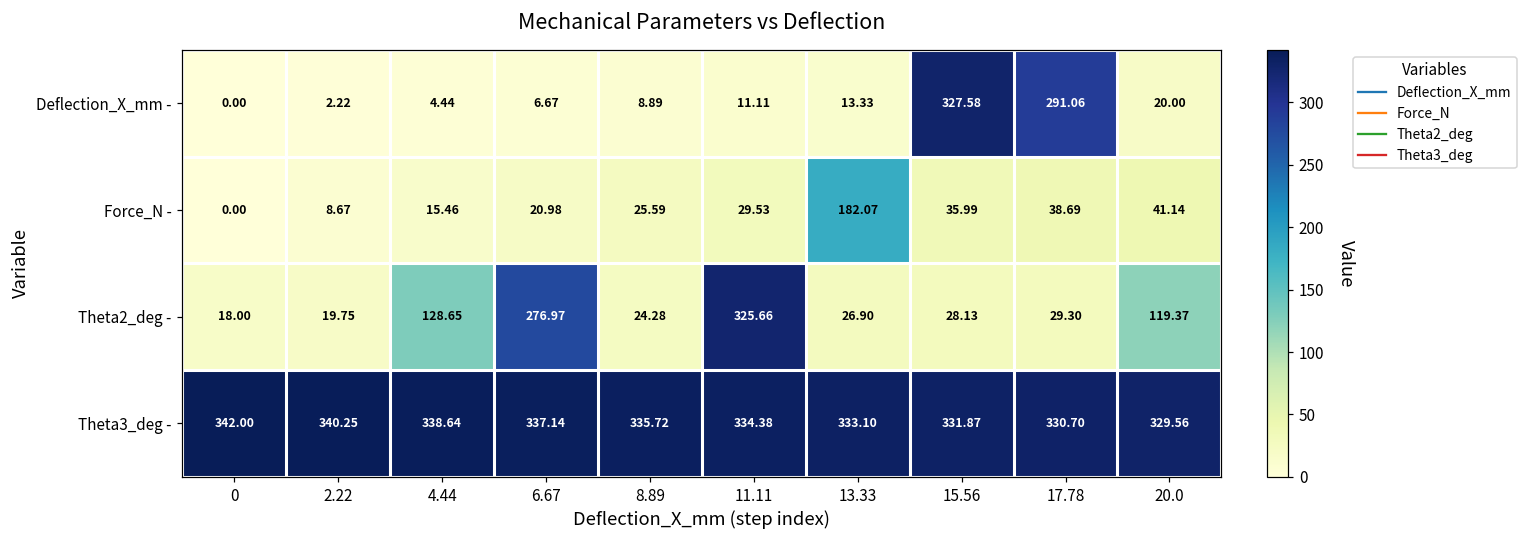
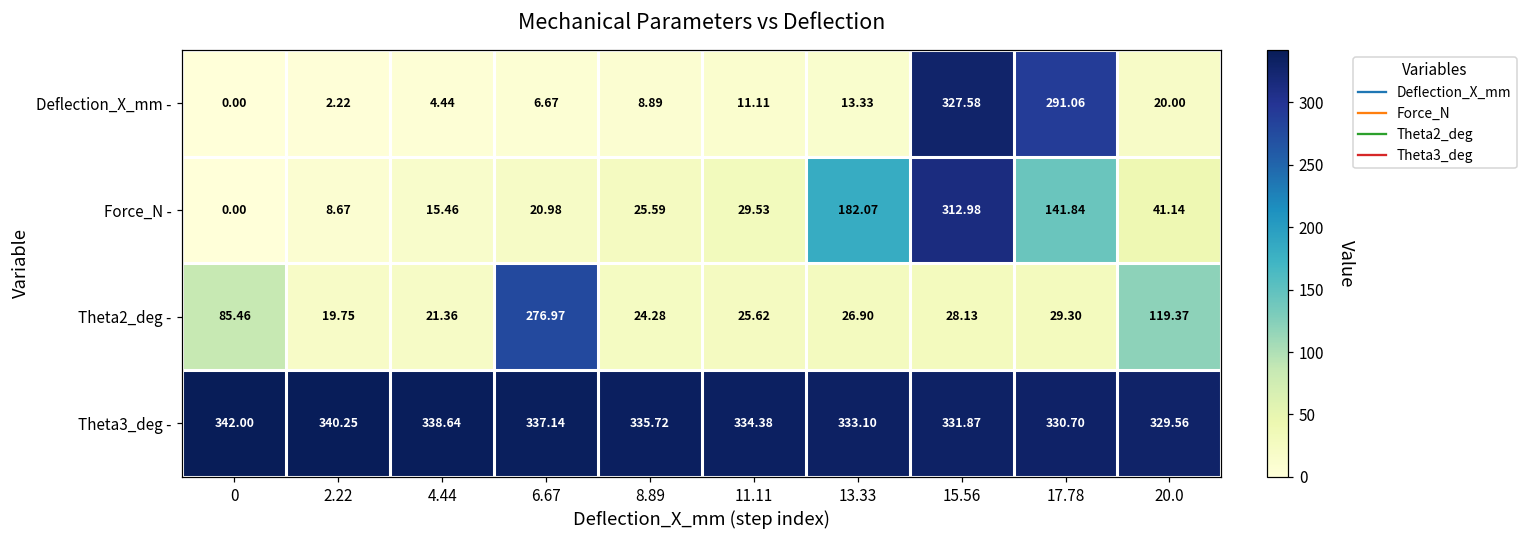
  {
    "Deflection_X_mm -": {
      "0": 0.00,
      "2.22": 2.22,
      "4.44": 4.44,
      "6.67": 6.67,
      "8.89": 8.89,
      "11.11": 11.11,
      "13.33": 13.33,
      "15.56": 327.58,
      "17.78": 291.06,
      "20.0": 20.00
    },
    "Force_N -": {
      "0": 0.00,
      "2.22": 8.67,
      "4.44": 15.46,
      "6.67": 20.98,
      "8.89": 25.59,
      "11.11": 29.53,
      "13.33": 182.07,
-     "15.56": 35.99,
-     "17.78": 38.69,
+     "15.56": 312.98,
+     "17.78": 141.84,
      "20.0": 41.14
    },
    "Theta2_deg -": {
-     "0": 18.00,
+     "0": 85.46,
      "2.22": 19.75,
-     "4.44": 128.65,
+     "4.44": 21.36,
      "6.67": 276.97,
      "8.89": 24.28,
-     "11.11": 325.66,
+     "11.11": 25.62,
      "13.33": 26.90,
      "15.56": 28.13,
      "17.78": 29.30,
      "20.0": 119.37
    },
    "Theta3_deg -": {
      "0": 342.00,
      "2.22": 340.25,
      "4.44": 338.64,
      "6.67": 337.14,
      "8.89": 335.72,
      "11.11": 334.38,
      "13.33": 333.10,
      "15.56": 331.87,
      "17.78": 330.70,
      "20.0": 329.56
    }
  }
